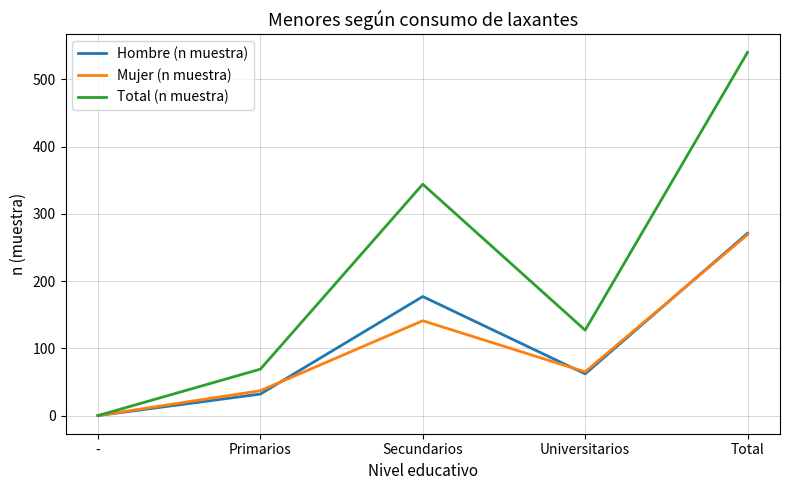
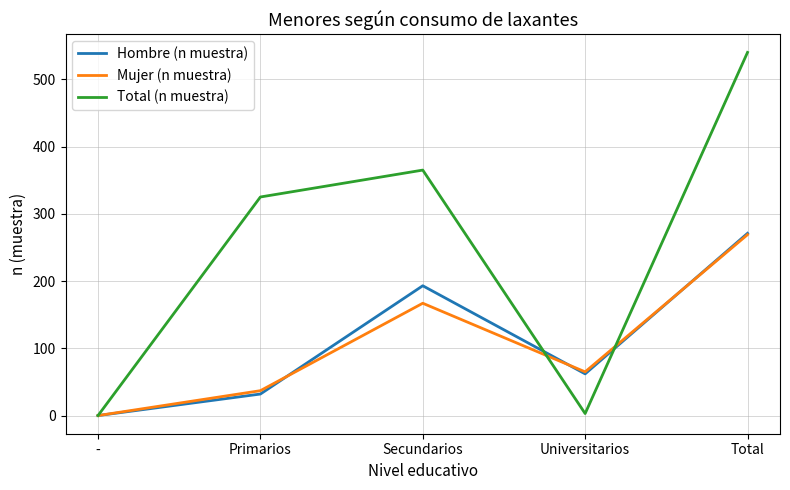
  {
    "Hombre (n muestra)": {
      "Primarios": 30,
-     "Secundarios": 180
+     "Secundarios": 190
    },
    "Mujer (n muestra)": {
      "Primarios": 40,
-     "Secundarios": 140
+     "Secundarios": 170
    },
    "Total (n muestra)": {
-     "Primarios": 70,
-     "Secundarios": 340,
-     "Universitarios": 130,
+     "Primarios": 330,
+     "Secundarios": 370,
+     "Universitarios": 0,
      "Total": 540
    }
  }
